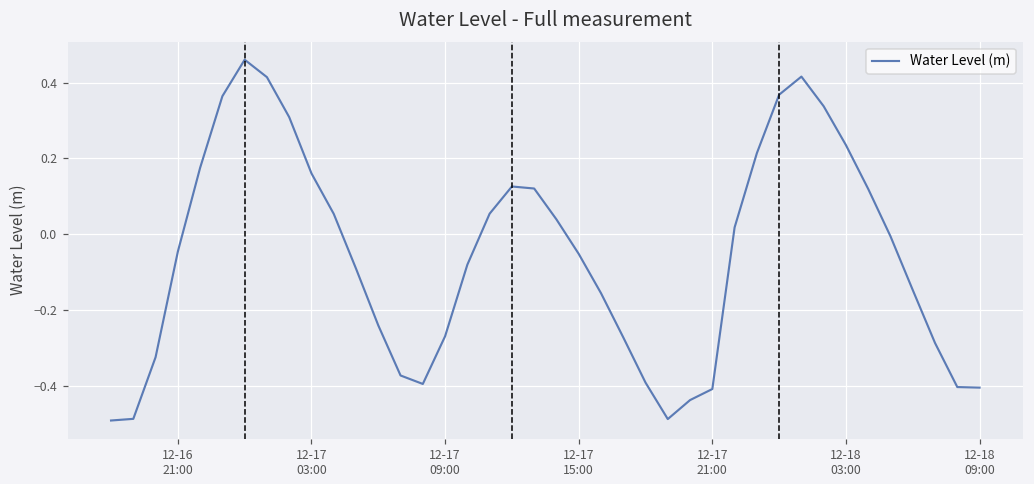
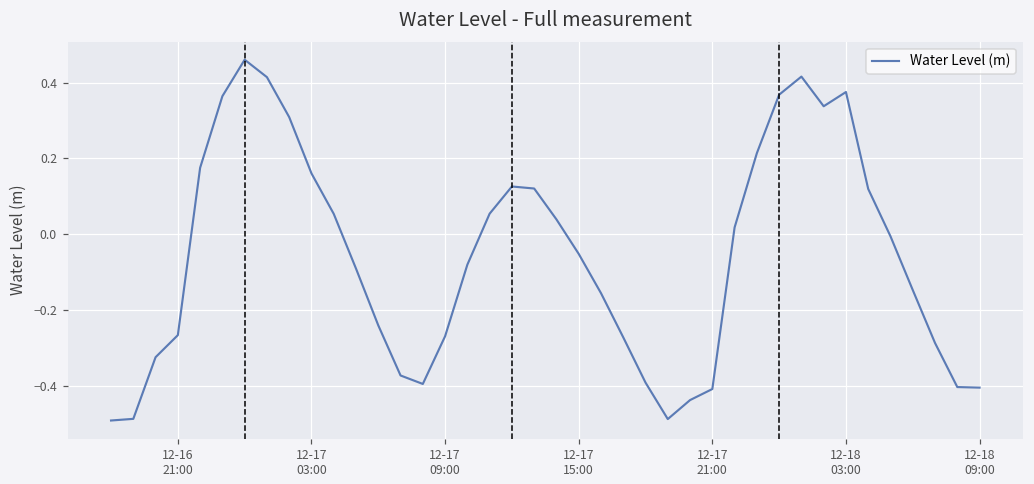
  {
-   "12-16 21:00": -0.05,
+   "12-16 21:00": -0.27,
    "12-17 03:00": 0.16,
    "12-17 09:00": -0.27,
    "12-17 15:00": -0.05,
    "12-17 21:00": -0.41,
-   "12-18 03:00": 0.24,
+   "12-18 03:00": 0.38,
    "12-18 09:00": -0.41
  }
